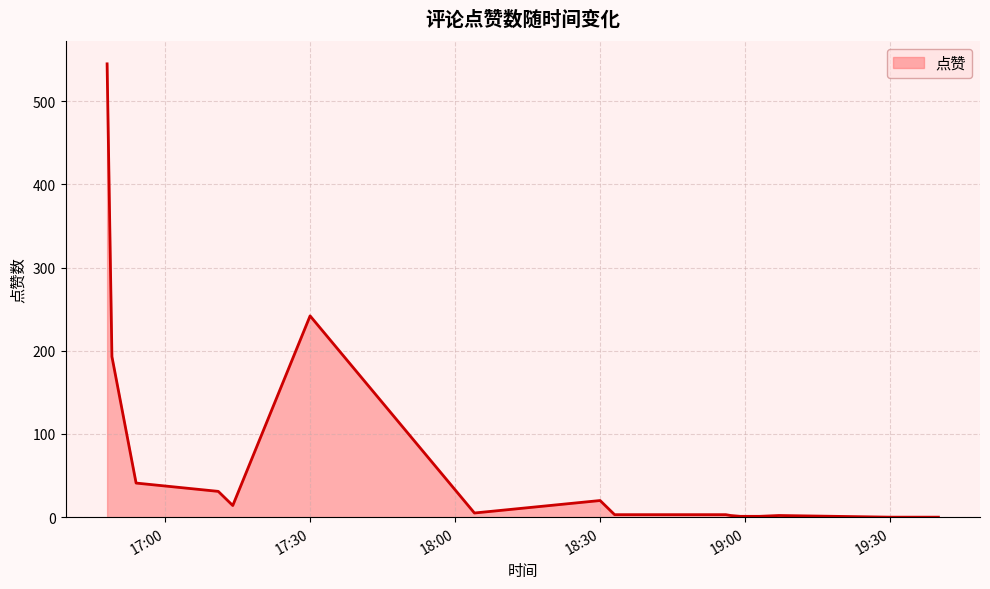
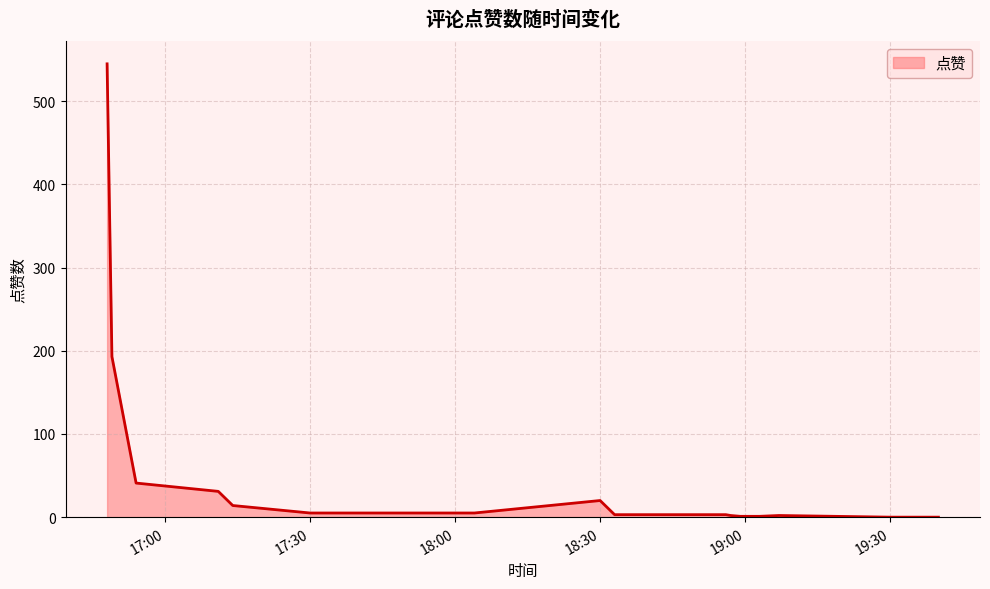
  {
-   "17:30": 240,
+   "17:30": 10,
    "18:30": 20,
    "19:30": 0
  }
